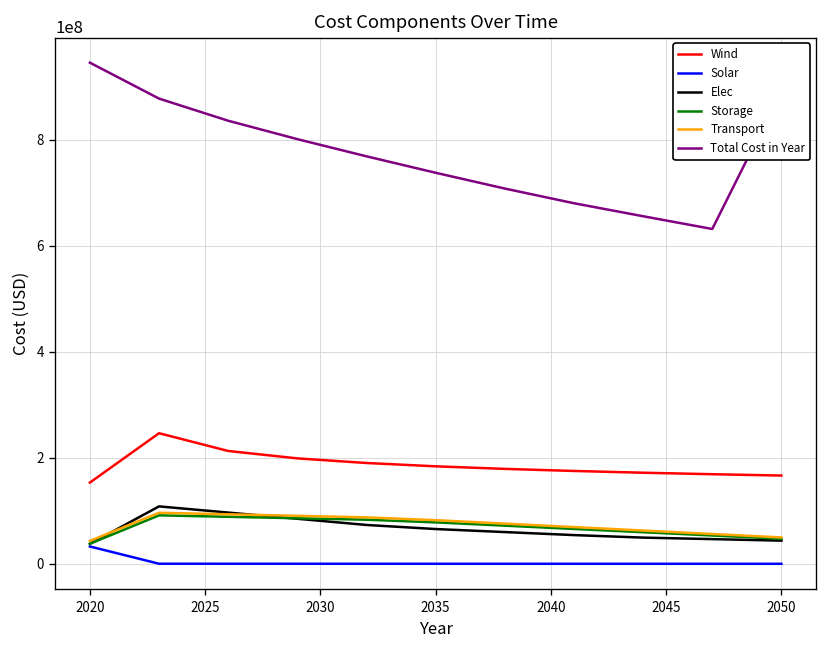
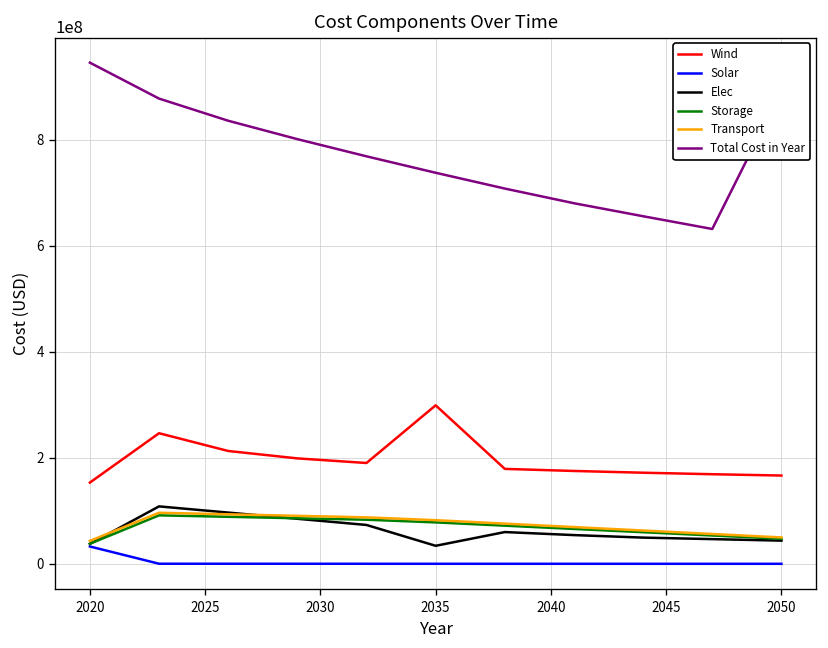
  {
    "Wind": {
      "2020": 150000000,
-     "2035": 180000000,
+     "2035": 300000000,
      "2050": 170000000
    },
    "Solar": {
      "2035": 0,
      "2050": 0
    },
    "Elec": {
-     "2035": 70000000
+     "2035": 30000000
    },
    "Total Cost in Year": {
      "2020": 950000000,
      "2035": 740000000
    }
  }
